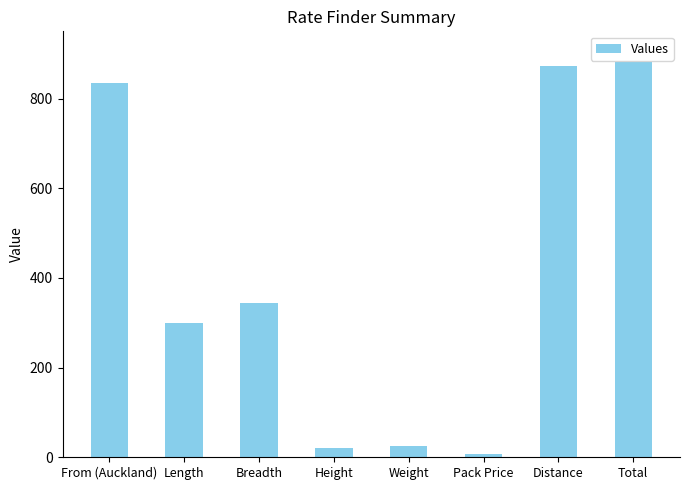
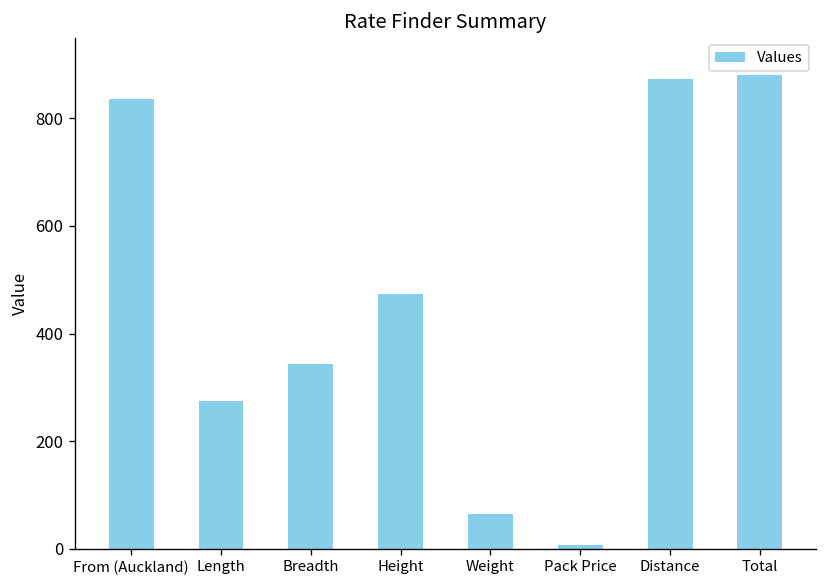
  {
    "From (Auckland)": 840,
-   "Length": 300,
+   "Length": 280,
    "Breadth": 340,
-   "Height": 20,
-   "Weight": 30,
+   "Height": 470,
+   "Weight": 70,
    "Pack Price": 10,
    "Distance": 870,
    "Total": 880
  }
